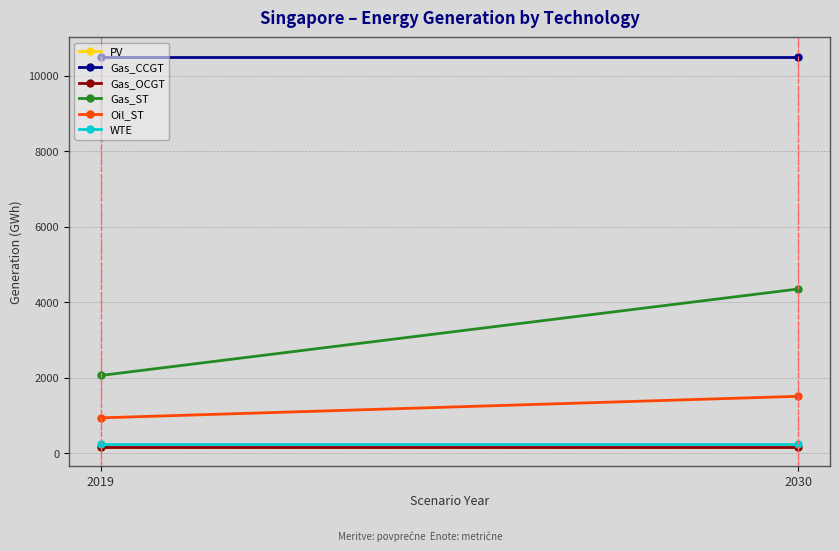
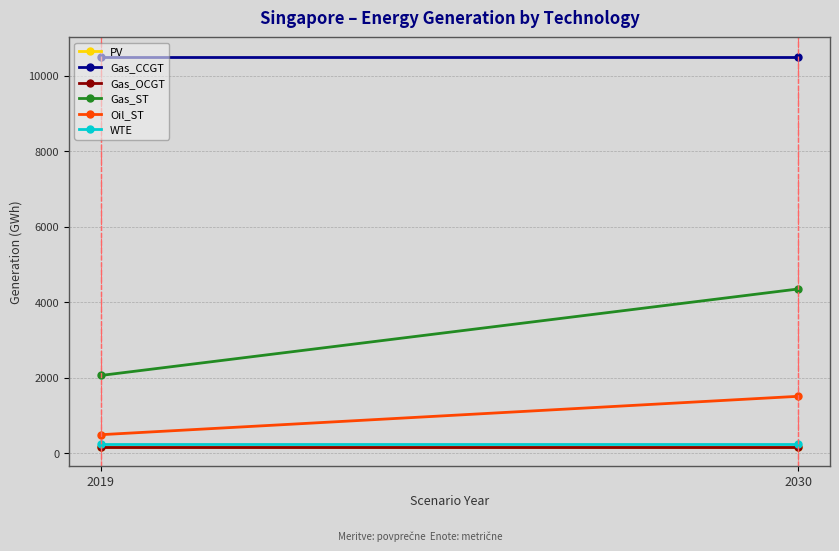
  {
    "Gas_OCGT": {
      "2019": 200,
      "2030": 200
    },
    "Gas_CCGT": {
      "2030": 10500
    },
    "Gas_ST": {
      "2019": 2100,
      "2030": 4400
    },
    "Oil_ST": {
-     "2019": 900,
+     "2019": 500,
      "2030": 1500
    },
    "WTE": {
      "2019": 300,
      "2030": 300
    }
  }
